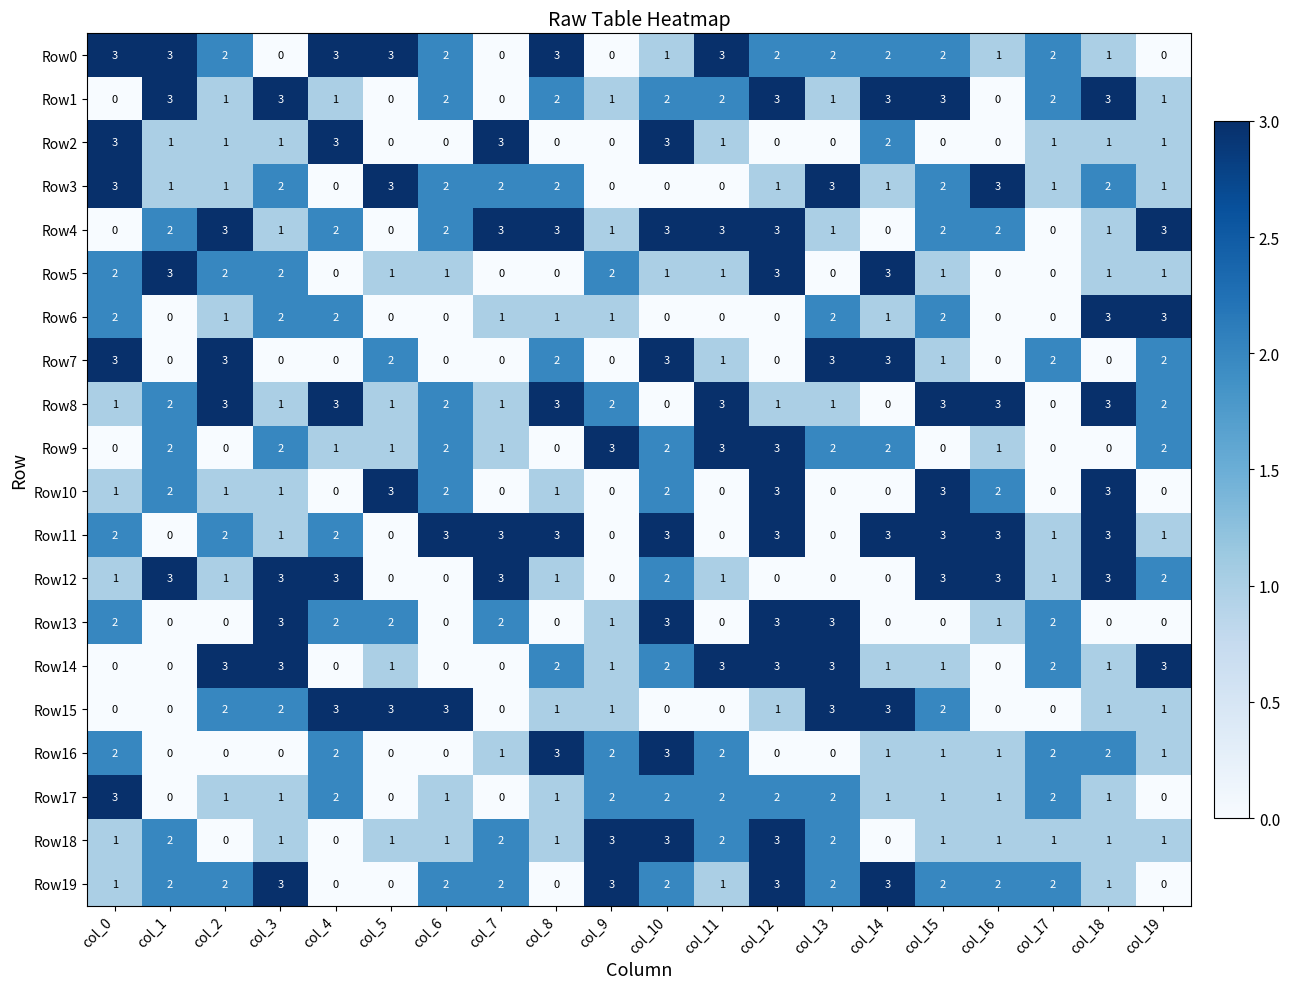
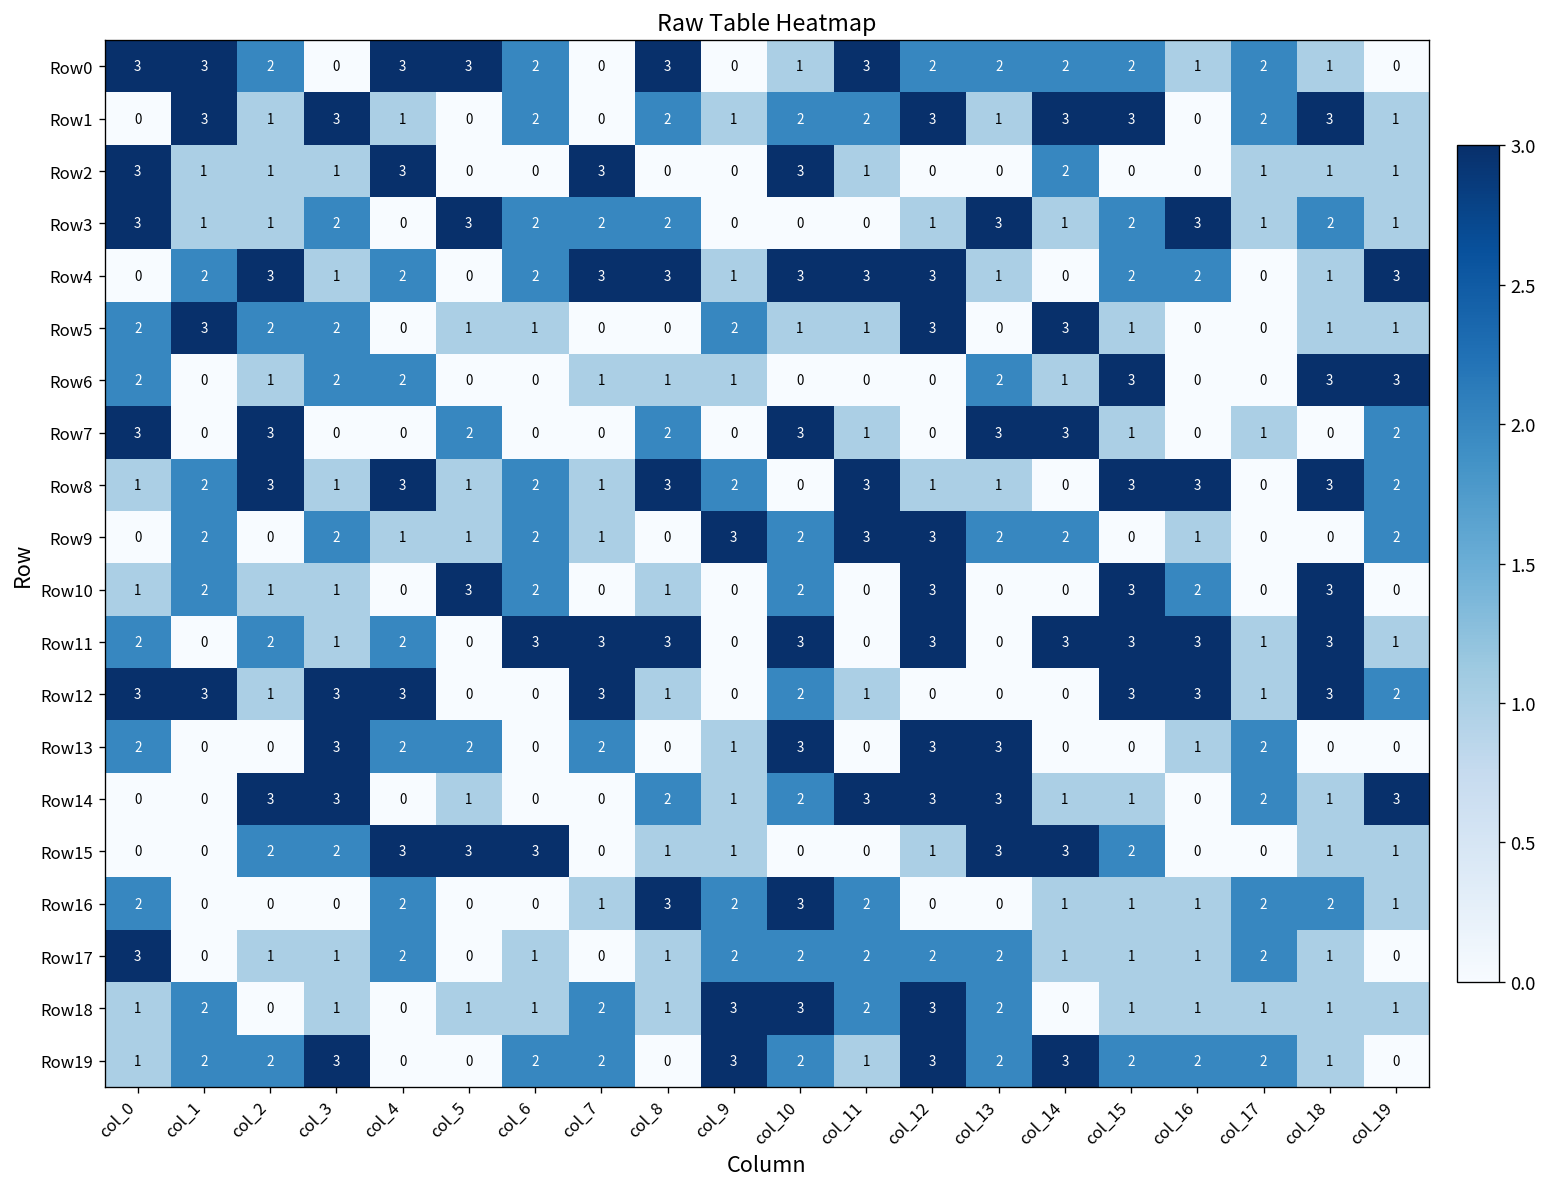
  {
    "Row6": {
      "col_0": 2,
      "col_1": 0,
      "col_2": 1,
      "col_3": 2,
      "col_4": 2,
      "col_5": 0,
      "col_6": 0,
      "col_7": 1,
      "col_8": 1,
      "col_9": 1,
      "col_10": 0,
      "col_11": 0,
      "col_12": 0,
      "col_13": 2,
      "col_14": 1,
-     "col_15": 2,
+     "col_15": 3,
      "col_16": 0,
      "col_17": 0,
      "col_18": 3,
      "col_19": 3
    },
    "Row7": {
      "col_0": 3,
      "col_1": 0,
      "col_2": 3,
      "col_3": 0,
      "col_4": 0,
      "col_5": 2,
      "col_6": 0,
      "col_7": 0,
      "col_8": 2,
      "col_9": 0,
      "col_10": 3,
      "col_11": 1,
      "col_12": 0,
      "col_13": 3,
      "col_14": 3,
      "col_15": 1,
      "col_16": 0,
-     "col_17": 2,
+     "col_17": 1,
      "col_18": 0,
      "col_19": 2
    },
    "Row12": {
-     "col_0": 1,
+     "col_0": 3,
      "col_1": 3,
      "col_2": 1,
      "col_3": 3,
      "col_4": 3,
      "col_5": 0,
      "col_6": 0,
      "col_7": 3,
      "col_8": 1,
      "col_9": 0,
      "col_10": 2,
      "col_11": 1,
      "col_12": 0,
      "col_13": 0,
      "col_14": 0,
      "col_15": 3,
      "col_16": 3,
      "col_17": 1,
      "col_18": 3,
      "col_19": 2
    }
  }
